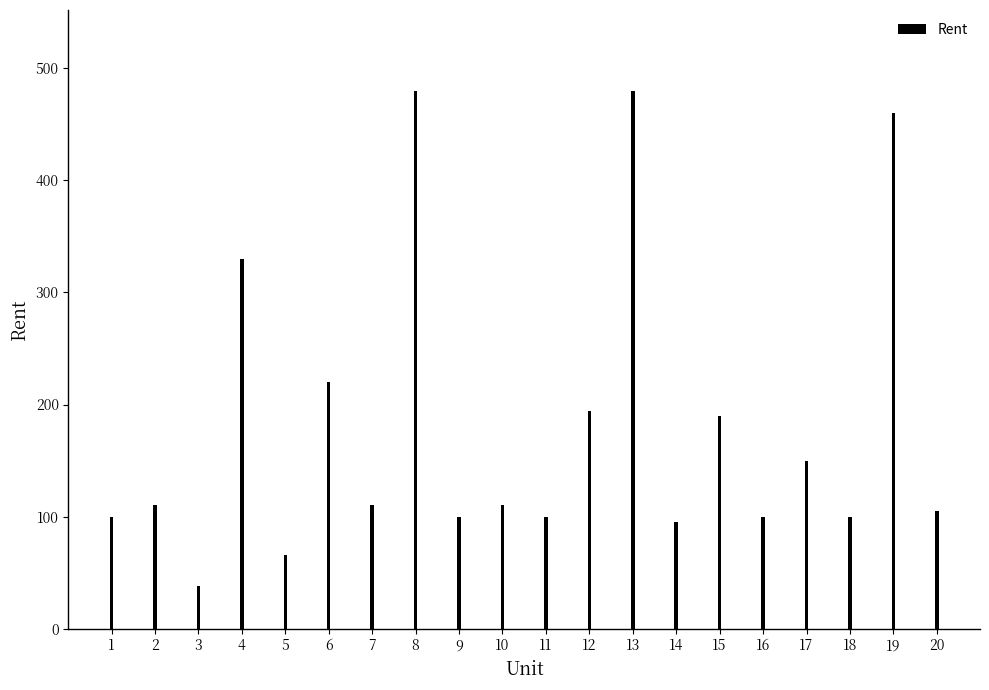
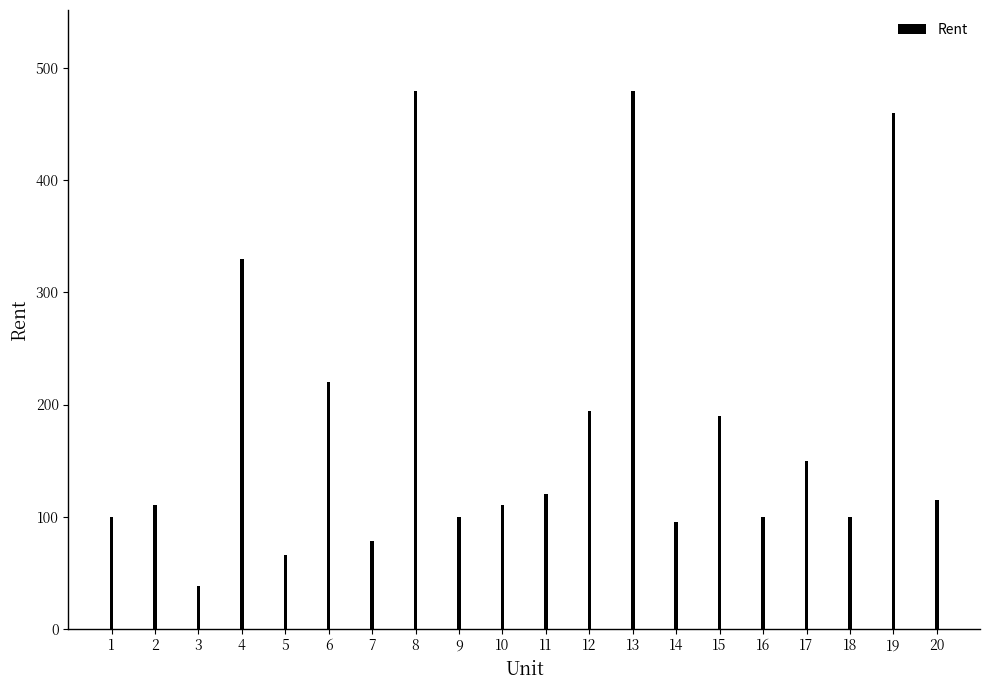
  {
    "1": 100,
    "2": 110,
    "3": 38,
    "4": 330,
    "5": 66,
    "6": 220,
-   "7": 110,
+   "7": 78,
    "8": 480,
    "9": 100,
    "10": 110,
-   "11": 100,
+   "11": 120,
    "12": 194,
    "13": 480,
    "14": 95,
    "15": 190,
    "16": 100,
    "17": 150,
    "18": 100,
    "19": 460,
-   "20": 105
+   "20": 115
  }
